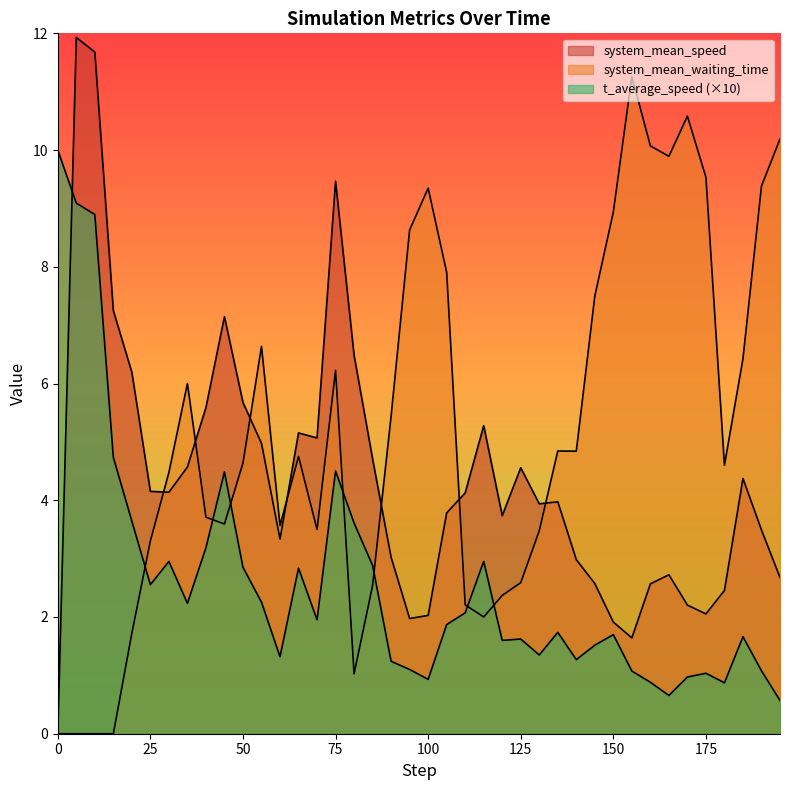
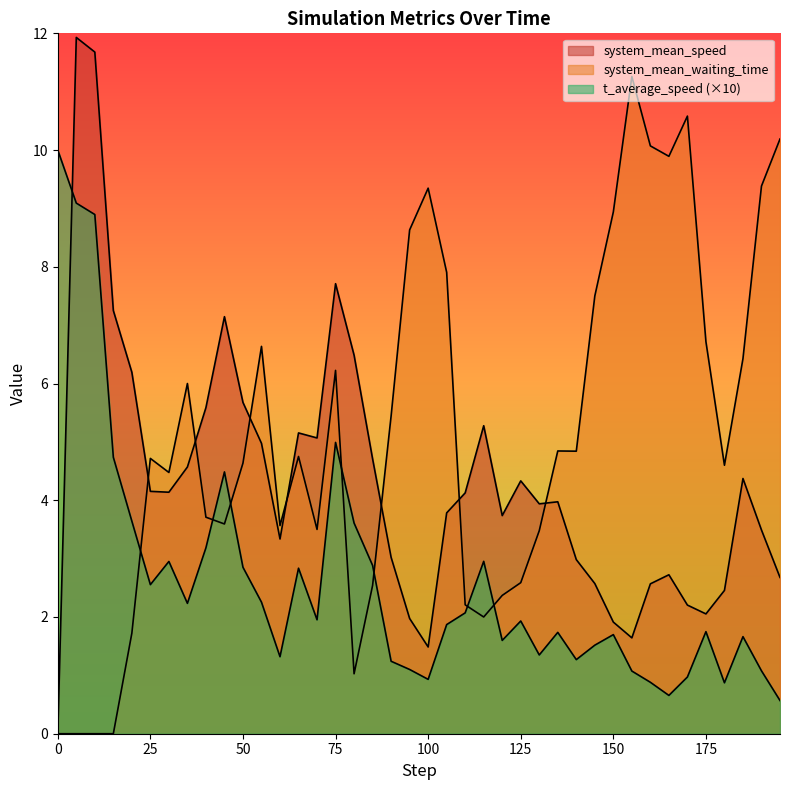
  {
    "system_mean_speed": {
      "25": 4.2,
      "50": 5.7,
-     "75": 9.5,
-     "100": 2.0,
-     "125": 4.6,
+     "75": 7.7,
+     "100": 1.5,
+     "125": 4.3,
      "150": 1.9,
      "175": 2.1
    },
    "system_mean_waiting_time": {
-     "25": 3.3,
+     "25": 4.7,
      "50": 4.6,
      "75": 6.2,
      "100": 9.3,
      "125": 2.6,
      "150": 8.9,
-     "175": 9.5
+     "175": 6.7
    },
    "t_average_speed (×10)": {
      "0": 10.0,
      "25": 2.6,
      "50": 2.9,
-     "75": 4.5,
+     "75": 5.0,
      "100": 0.9,
-     "125": 1.6,
+     "125": 1.9,
      "150": 1.7,
-     "175": 1.0
+     "175": 1.7
    }
  }
